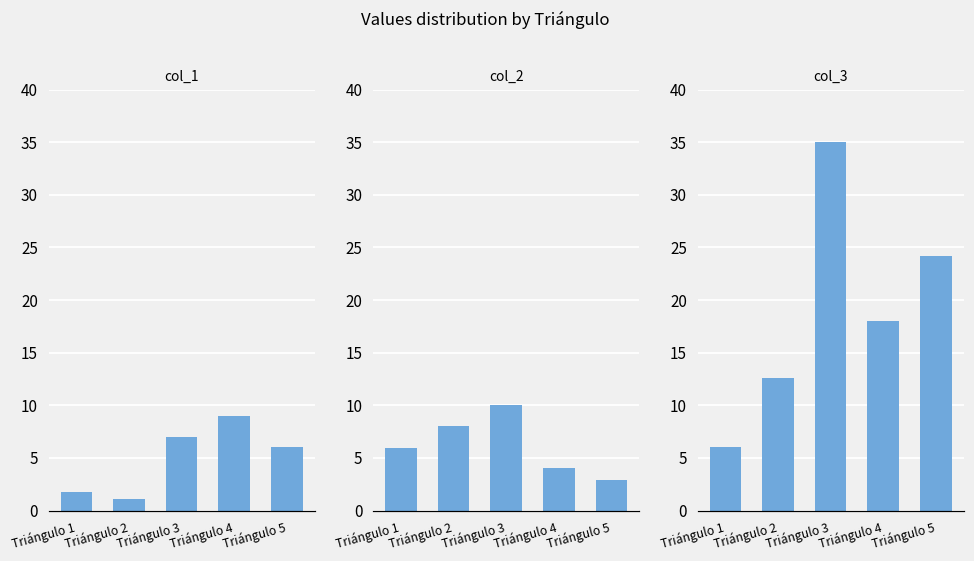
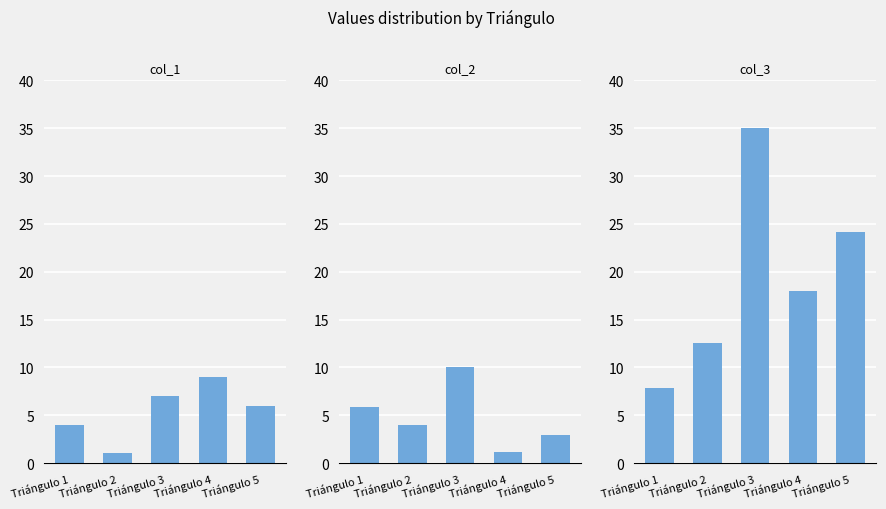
  {
    "col_1": {
-     "Triángulo 1": 2,
+     "Triángulo 1": 4,
      "Triángulo 2": 1,
      "Triángulo 3": 7,
      "Triángulo 4": 9,
      "Triángulo 5": 6
    },
    "col_2": {
      "Triángulo 1": 6,
-     "Triángulo 2": 8,
+     "Triángulo 2": 4,
      "Triángulo 3": 10,
-     "Triángulo 4": 4,
+     "Triángulo 4": 1,
      "Triángulo 5": 3
    },
    "col_3": {
-     "Triángulo 1": 6,
+     "Triángulo 1": 8,
      "Triángulo 2": 13,
      "Triángulo 3": 35,
      "Triángulo 4": 18,
      "Triángulo 5": 24
    }
  }
